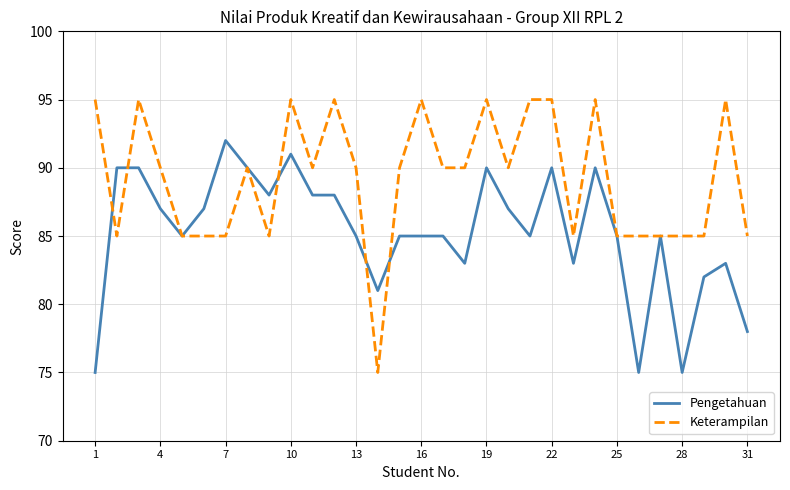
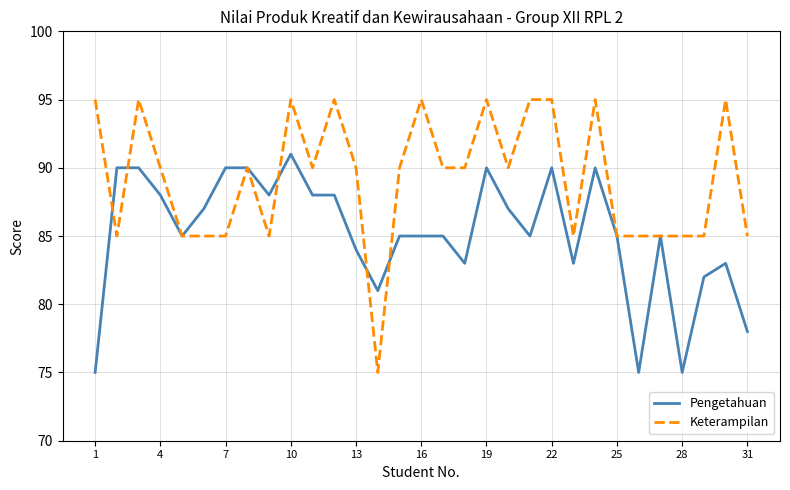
  {
    "Pengetahuan": {
      "1": 75,
-     "4": 87,
-     "7": 92,
+     "4": 88,
+     "7": 90,
      "10": 91,
-     "13": 85,
+     "13": 84,
      "16": 85,
      "19": 90,
      "22": 90,
      "28": 75,
      "31": 78
    },
    "Keterampilan": {
      "1": 95,
      "4": 90,
      "7": 85,
      "10": 95,
      "13": 90,
      "16": 95,
      "19": 95,
      "22": 95,
      "28": 85,
      "31": 85
    }
  }
